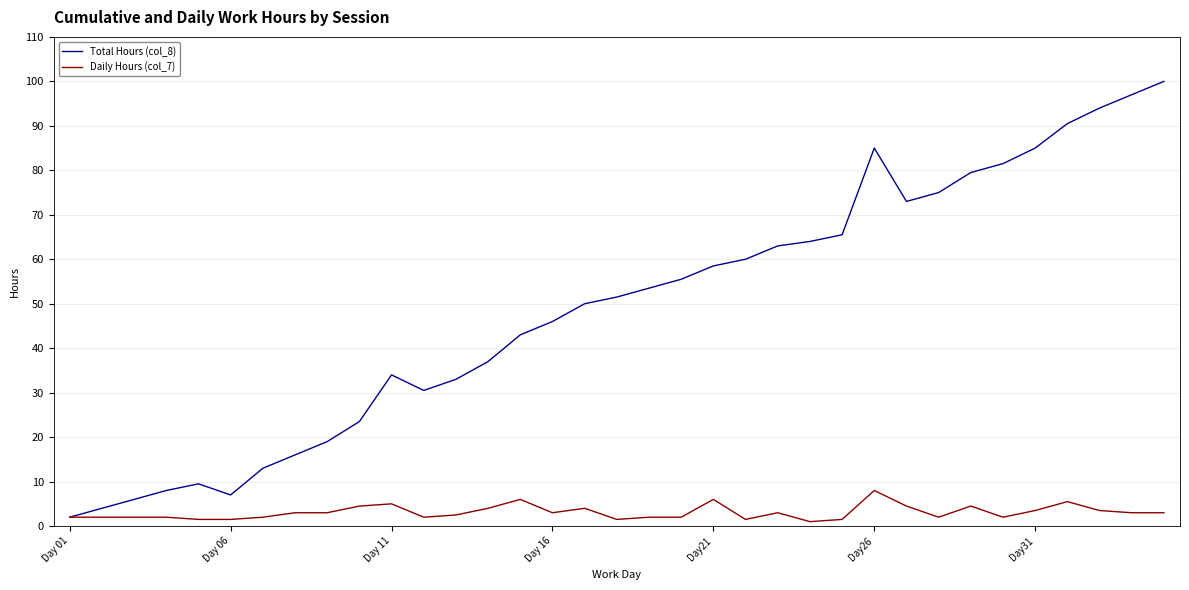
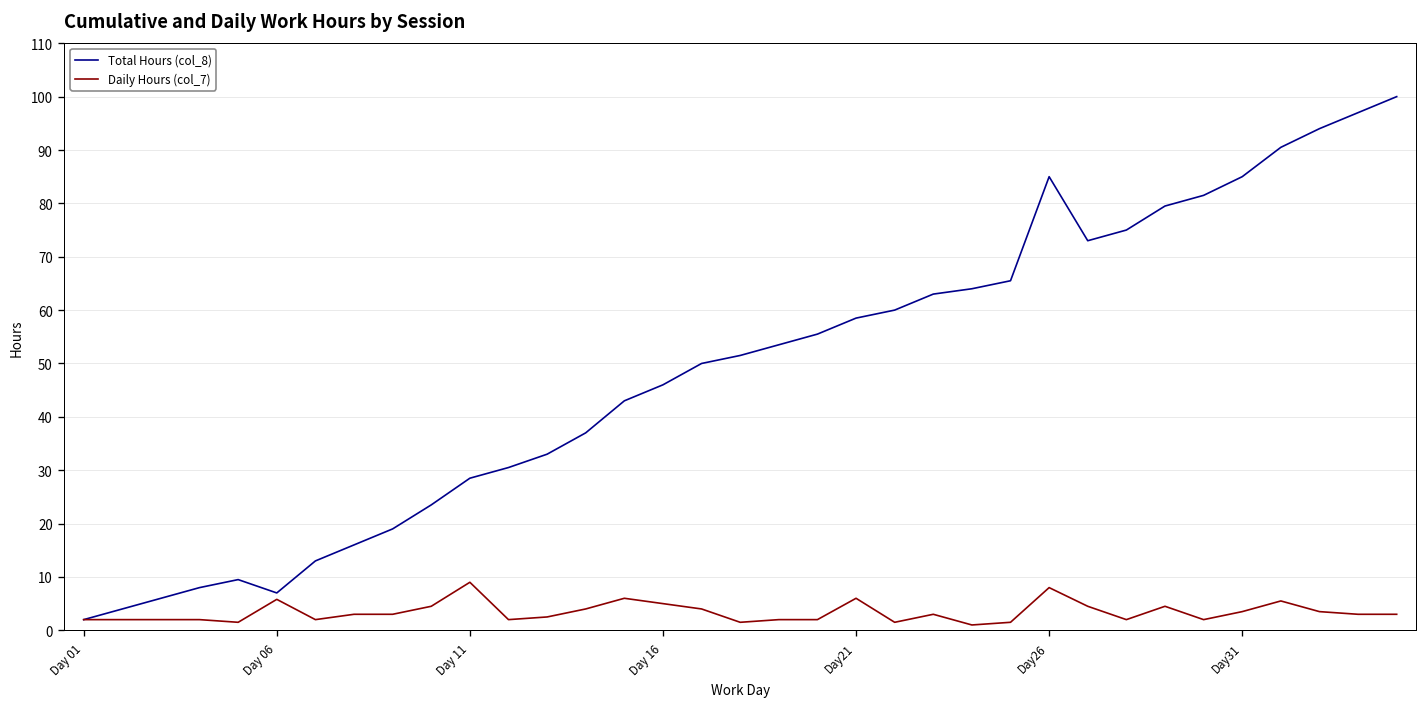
  {
    "Total Hours (col_8)": {
      "Day 06": 7,
-     "Day 11": 34,
+     "Day 11": 29,
      "Day 16": 46,
      "Day21": 59,
      "Day26": 85,
      "Day31": 85
    },
    "Daily Hours (col_7)": {
-     "Day 06": 2,
-     "Day 11": 5,
-     "Day 16": 3,
+     "Day 06": 6,
+     "Day 11": 9,
+     "Day 16": 5,
      "Day21": 6,
      "Day26": 8,
      "Day31": 4
    }
  }
